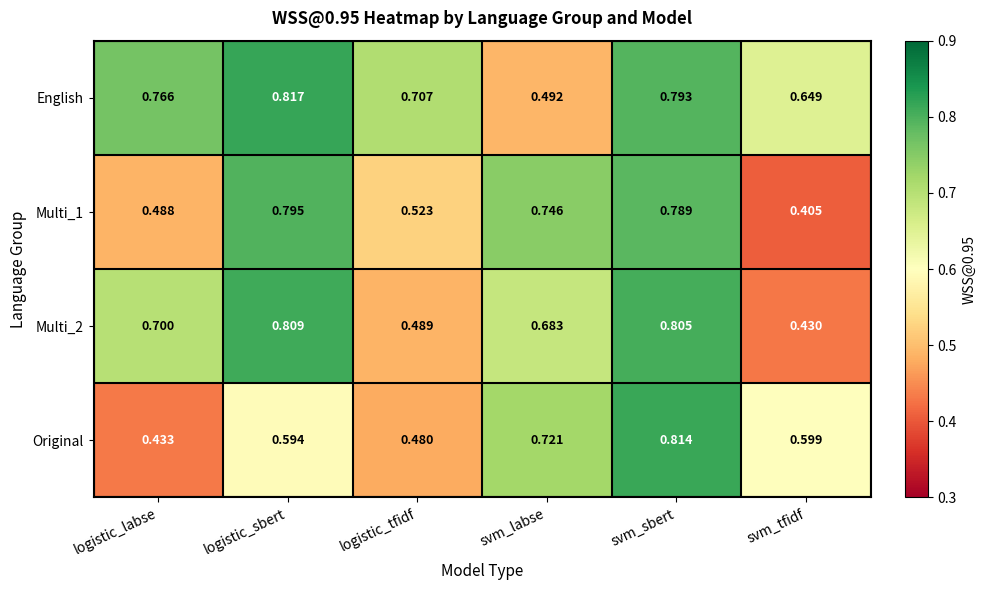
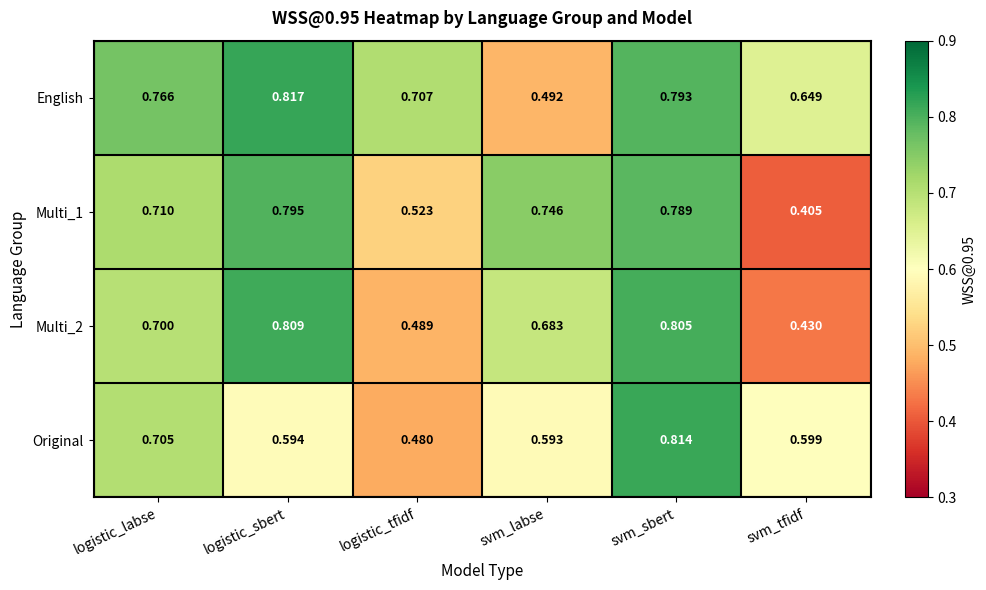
  {
    "English": {
      "logistic_labse": 0.766,
      "logistic_sbert": 0.817,
      "logistic_tfidf": 0.707,
      "svm_labse": 0.492,
      "svm_sbert": 0.793,
      "svm_tfidf": 0.649
    },
    "Multi_1": {
-     "logistic_labse": 0.488,
+     "logistic_labse": 0.710,
      "logistic_sbert": 0.795,
      "logistic_tfidf": 0.523,
      "svm_labse": 0.746,
      "svm_sbert": 0.789,
      "svm_tfidf": 0.405
    },
    "Multi_2": {
      "logistic_labse": 0.700,
      "logistic_sbert": 0.809,
      "logistic_tfidf": 0.489,
      "svm_labse": 0.683,
      "svm_sbert": 0.805,
      "svm_tfidf": 0.430
    },
    "Original": {
-     "logistic_labse": 0.433,
+     "logistic_labse": 0.705,
      "logistic_sbert": 0.594,
      "logistic_tfidf": 0.480,
-     "svm_labse": 0.721,
+     "svm_labse": 0.593,
      "svm_sbert": 0.814,
      "svm_tfidf": 0.599
    }
  }
